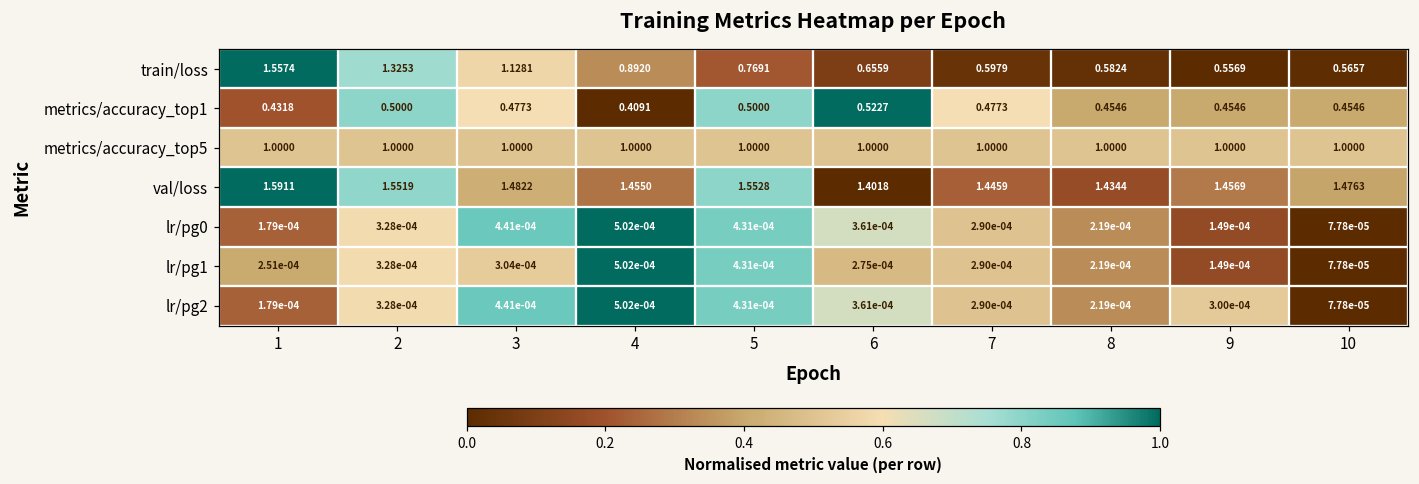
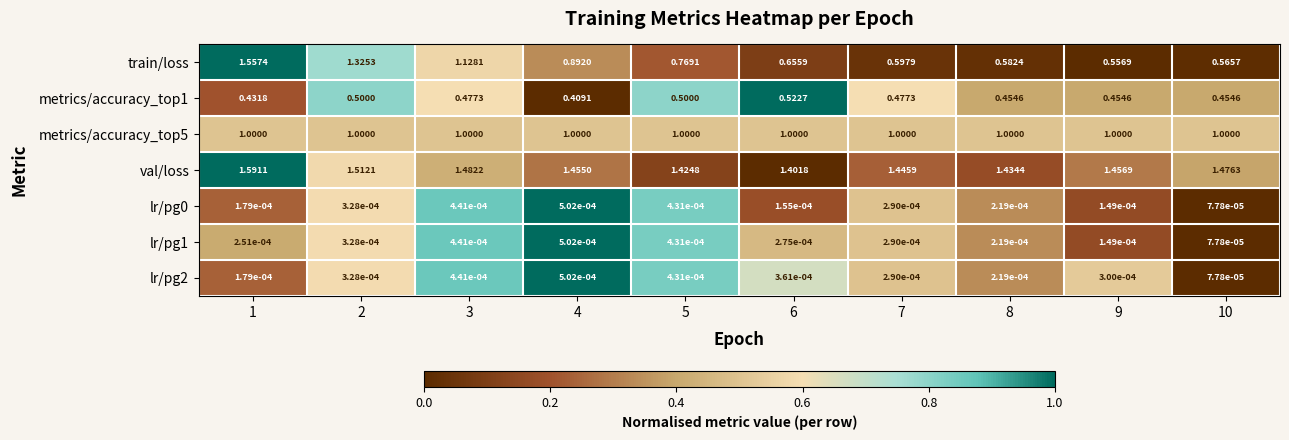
  {
    "train/loss": {
      "1": "1.5574",
      "2": "1.3253",
      "3": "1.1281",
      "4": "0.8920",
      "5": "0.7691",
      "6": "0.6559",
      "7": "0.5979",
      "8": "0.5824",
      "9": "0.5569",
      "10": "0.5657"
    },
    "metrics/accuracy_top1": {
      "1": "0.4318",
      "2": "0.5000",
      "3": "0.4773",
      "4": "0.4091",
      "5": "0.5000",
      "6": "0.5227",
      "7": "0.4773",
      "8": "0.4546",
      "9": "0.4546",
      "10": "0.4546"
    },
    "metrics/accuracy_top5": {
      "1": "1.0000",
      "2": "1.0000",
      "3": "1.0000",
      "4": "1.0000",
      "5": "1.0000",
      "6": "1.0000",
      "7": "1.0000",
      "8": "1.0000",
      "9": "1.0000",
      "10": "1.0000"
    },
    "val/loss": {
      "1": "1.5911",
-     "2": "1.5519",
+     "2": "1.5121",
      "3": "1.4822",
      "4": "1.4550",
-     "5": "1.5528",
+     "5": "1.4248",
      "6": "1.4018",
      "7": "1.4459",
      "8": "1.4344",
      "9": "1.4569",
      "10": "1.4763"
    },
    "lr/pg0": {
      "1": "1.79e-04",
      "2": "3.28e-04",
      "3": "4.41e-04",
      "4": "5.02e-04",
      "5": "4.31e-04",
-     "6": "3.61e-04",
+     "6": "1.55e-04",
      "7": "2.90e-04",
      "8": "2.19e-04",
      "9": "1.49e-04",
      "10": "7.78e-05"
    },
    "lr/pg1": {
      "1": "2.51e-04",
      "2": "3.28e-04",
-     "3": "3.04e-04",
+     "3": "4.41e-04",
      "4": "5.02e-04",
      "5": "4.31e-04",
      "6": "2.75e-04",
      "7": "2.90e-04",
      "8": "2.19e-04",
      "9": "1.49e-04",
      "10": "7.78e-05"
    },
    "lr/pg2": {
      "1": "1.79e-04",
      "2": "3.28e-04",
      "3": "4.41e-04",
      "4": "5.02e-04",
      "5": "4.31e-04",
      "6": "3.61e-04",
      "7": "2.90e-04",
      "8": "2.19e-04",
      "9": "3.00e-04",
      "10": "7.78e-05"
    }
  }
